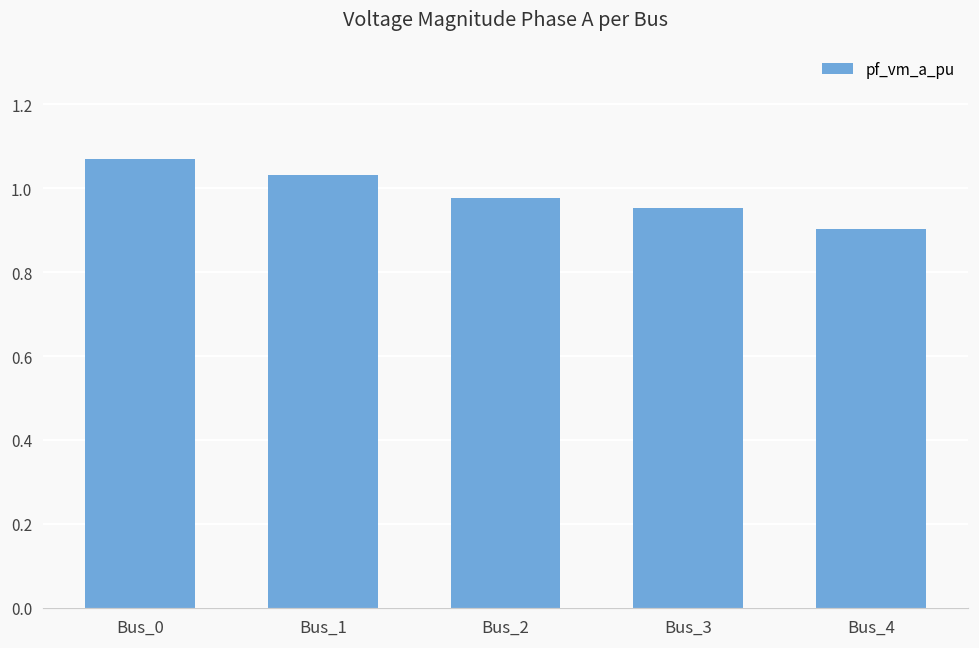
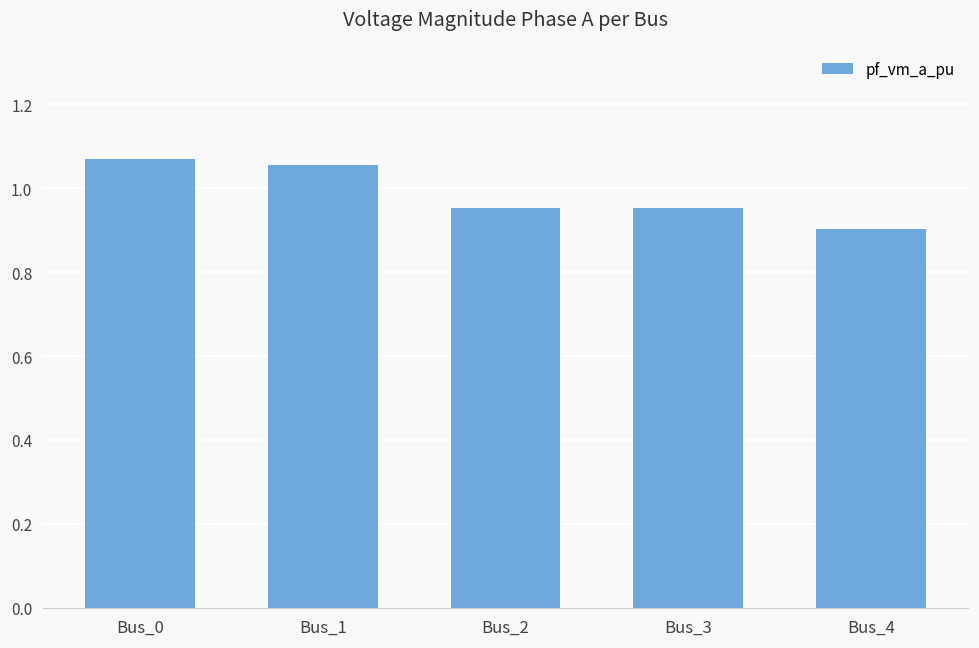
  {
    "Bus_0": 1.07,
-   "Bus_1": 1.03,
-   "Bus_2": 0.98,
+   "Bus_1": 1.06,
+   "Bus_2": 0.95,
    "Bus_3": 0.95,
    "Bus_4": 0.90
  }
